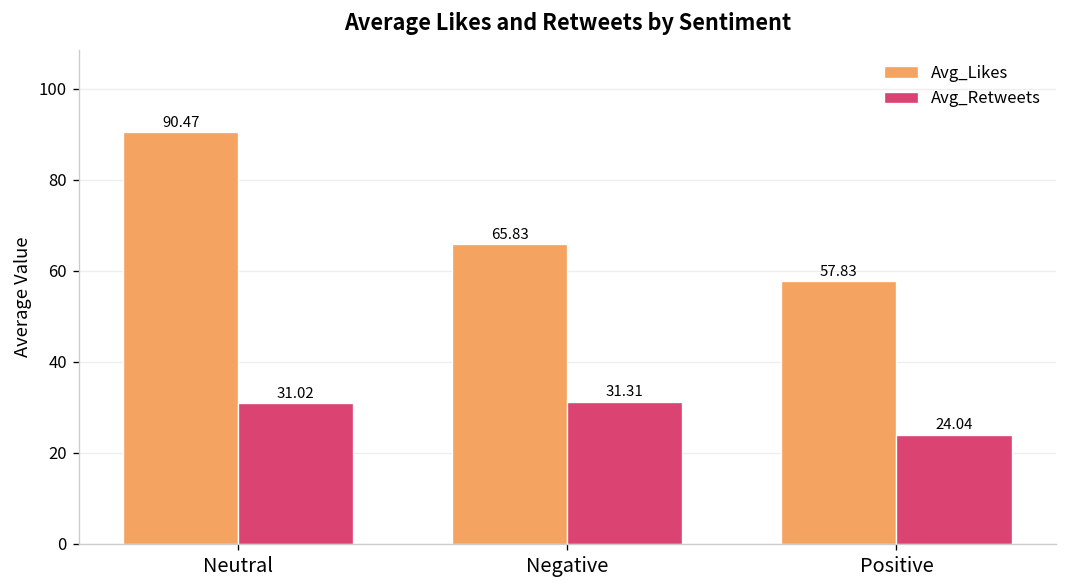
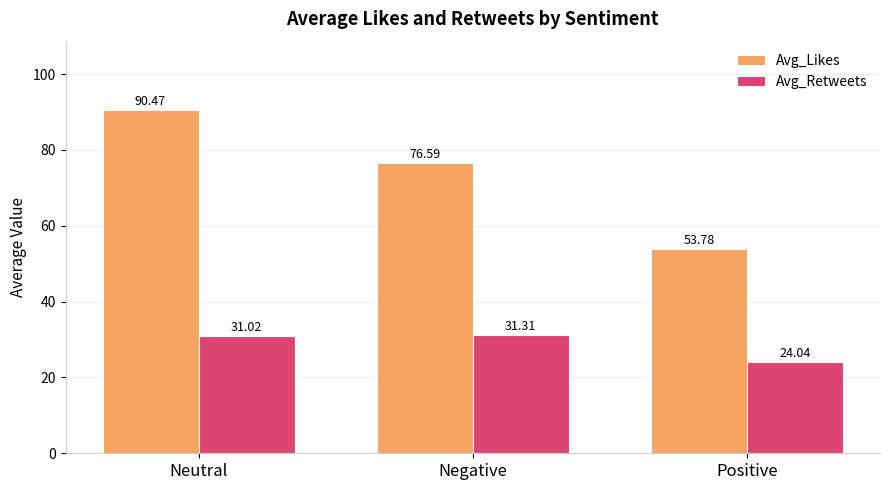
  {
    "Avg_Likes": {
      "Neutral": 90.47,
-     "Negative": 65.83,
-     "Positive": 57.83
+     "Negative": 76.59,
+     "Positive": 53.78
    },
    "Avg_Retweets": {
      "Neutral": 31.02,
      "Negative": 31.31,
      "Positive": 24.04
    }
  }
